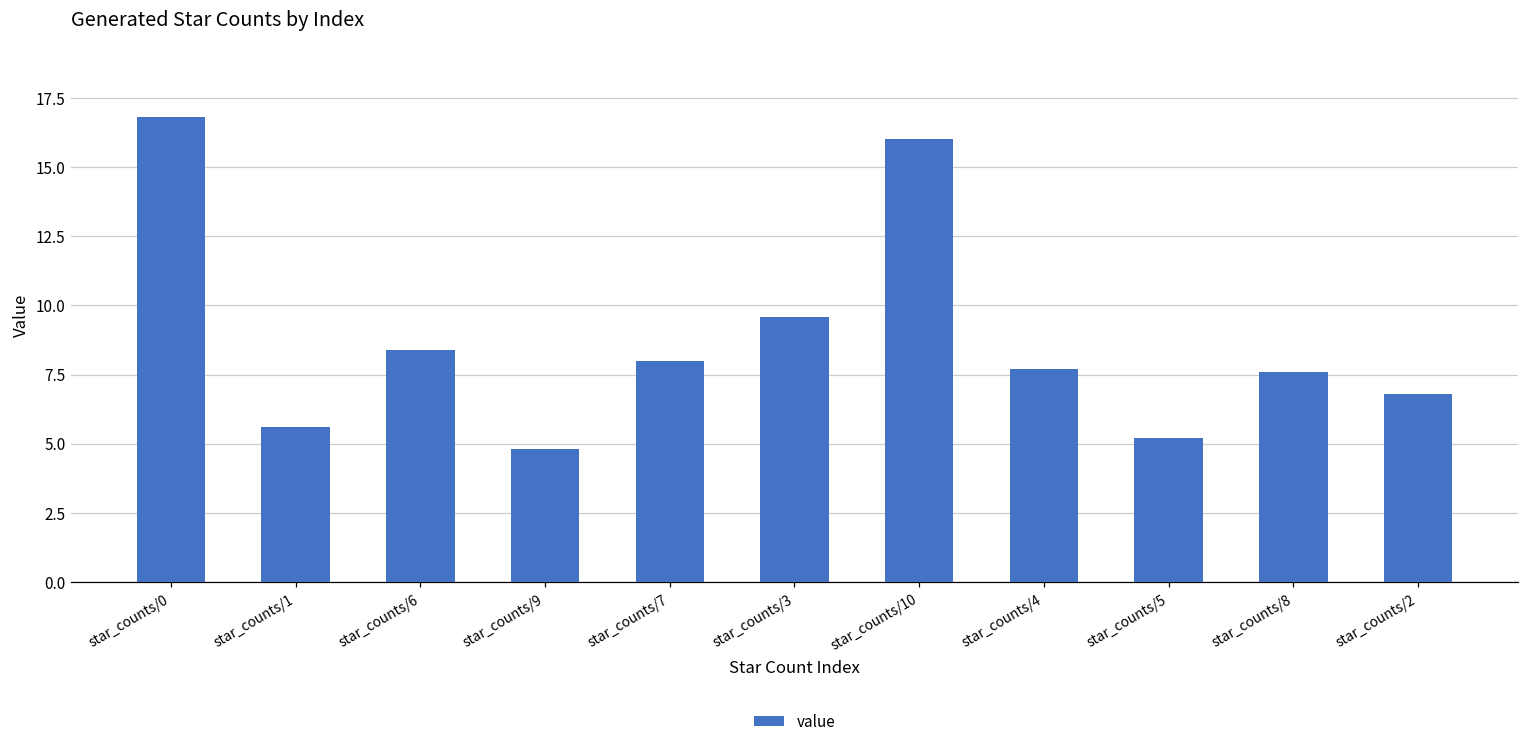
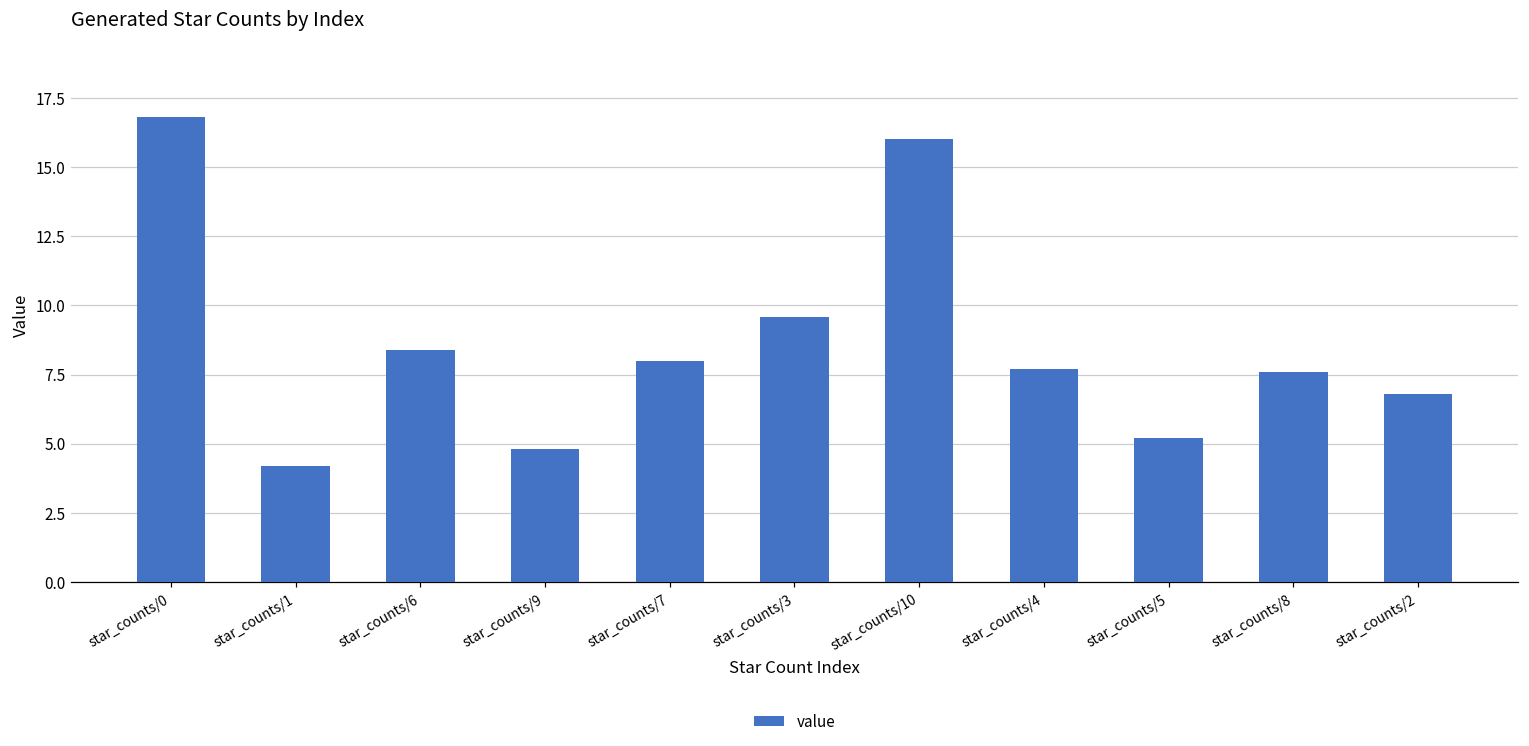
  {
    "star_counts/0": 16.8,
-   "star_counts/1": 5.6,
+   "star_counts/1": 4.2,
    "star_counts/6": 8.4,
    "star_counts/9": 4.8,
    "star_counts/7": 8.0,
    "star_counts/3": 9.6,
    "star_counts/10": 16.0,
    "star_counts/4": 7.7,
    "star_counts/5": 5.2,
    "star_counts/8": 7.6,
    "star_counts/2": 6.8
  }
